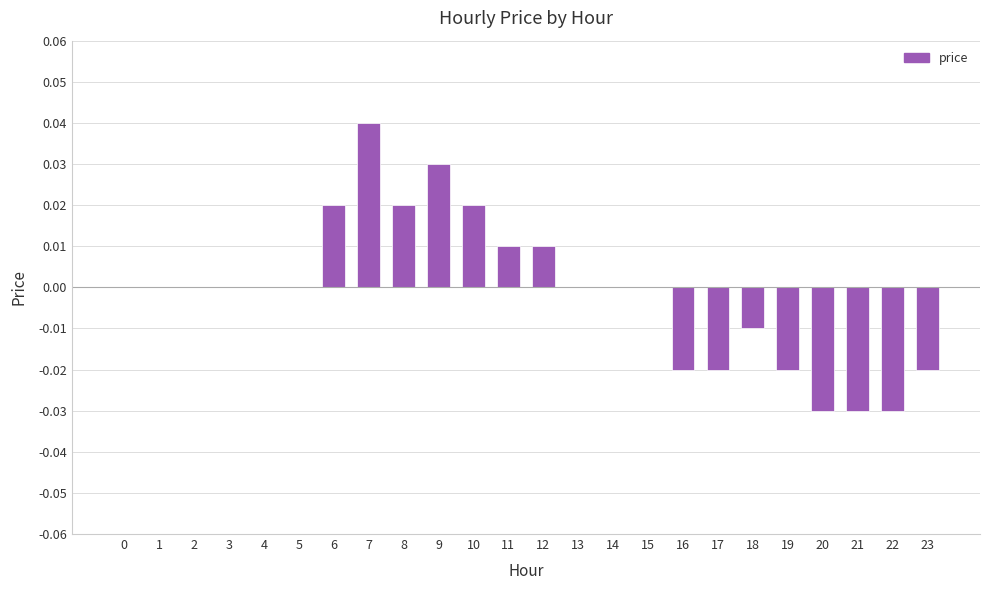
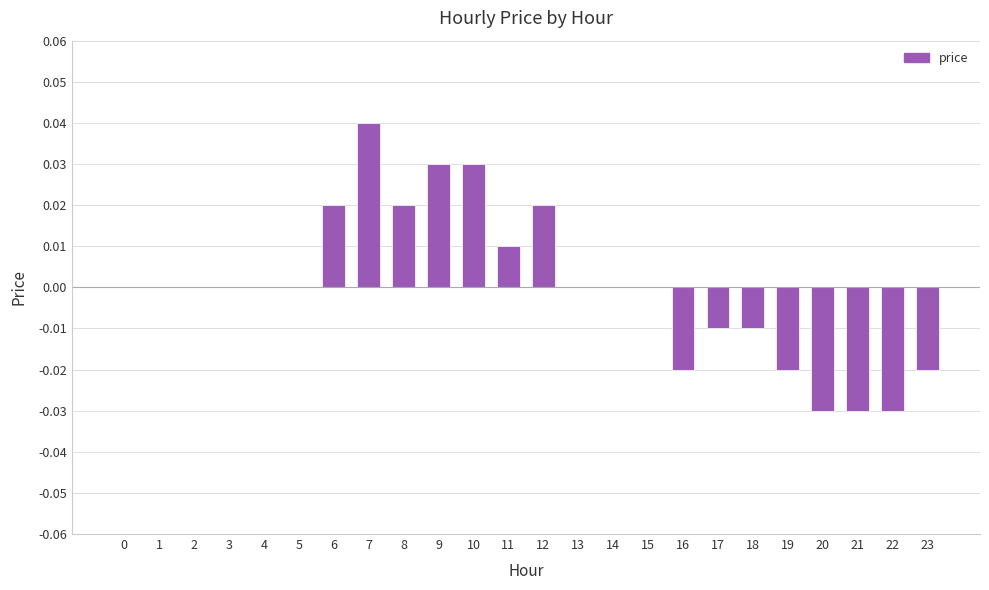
  {
    "0": 0.00,
    "1": 0.00,
    "2": 0.00,
    "3": 0.00,
    "4": 0.00,
    "5": 0.00,
    "6": 0.02,
    "7": 0.04,
    "8": 0.02,
    "9": 0.03,
-   "10": 0.02,
+   "10": 0.03,
    "11": 0.01,
-   "12": 0.01,
+   "12": 0.02,
    "13": 0.00,
    "14": 0.00,
    "15": 0.00,
    "16": -0.02,
-   "17": -0.02,
+   "17": -0.01,
    "18": -0.01,
    "19": -0.02,
    "20": -0.03,
    "21": -0.03,
    "22": -0.03,
    "23": -0.02
  }
